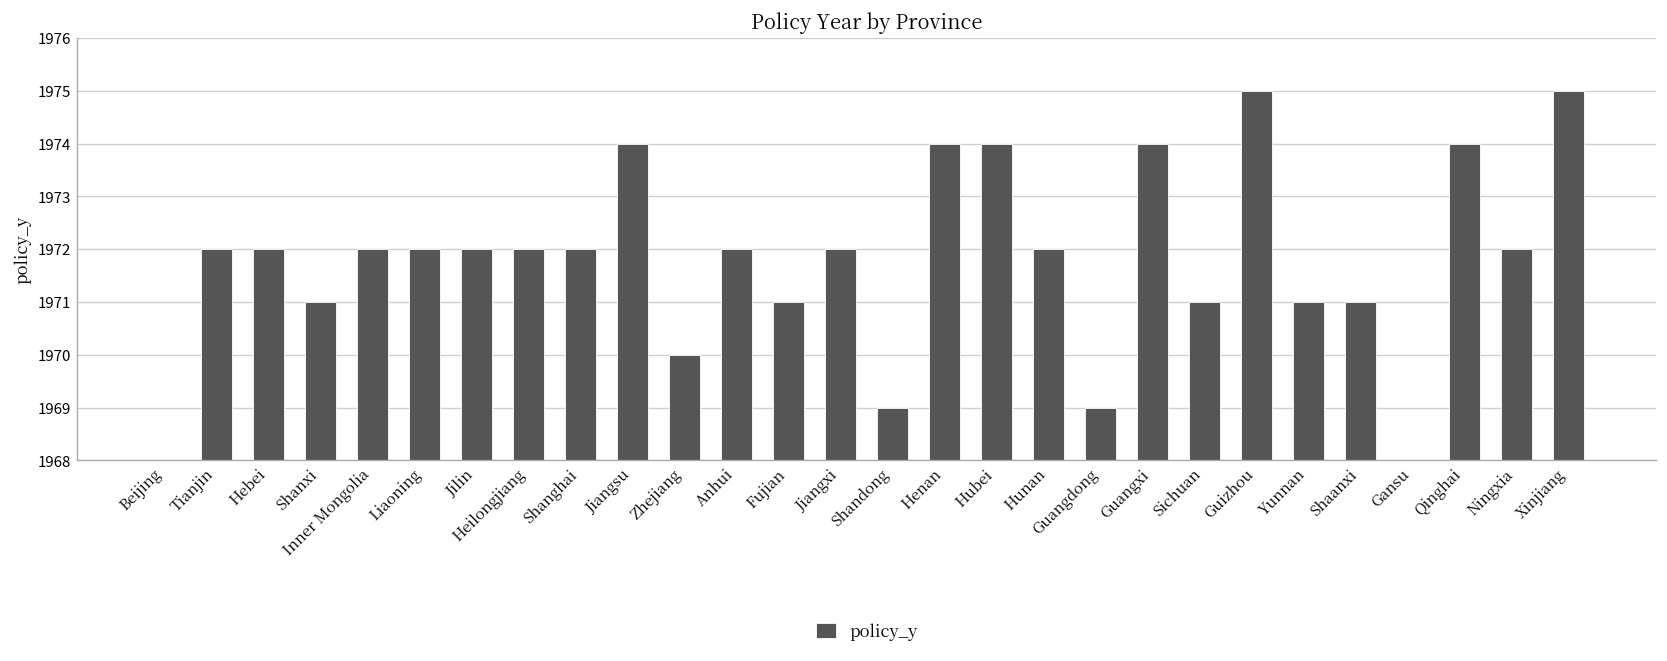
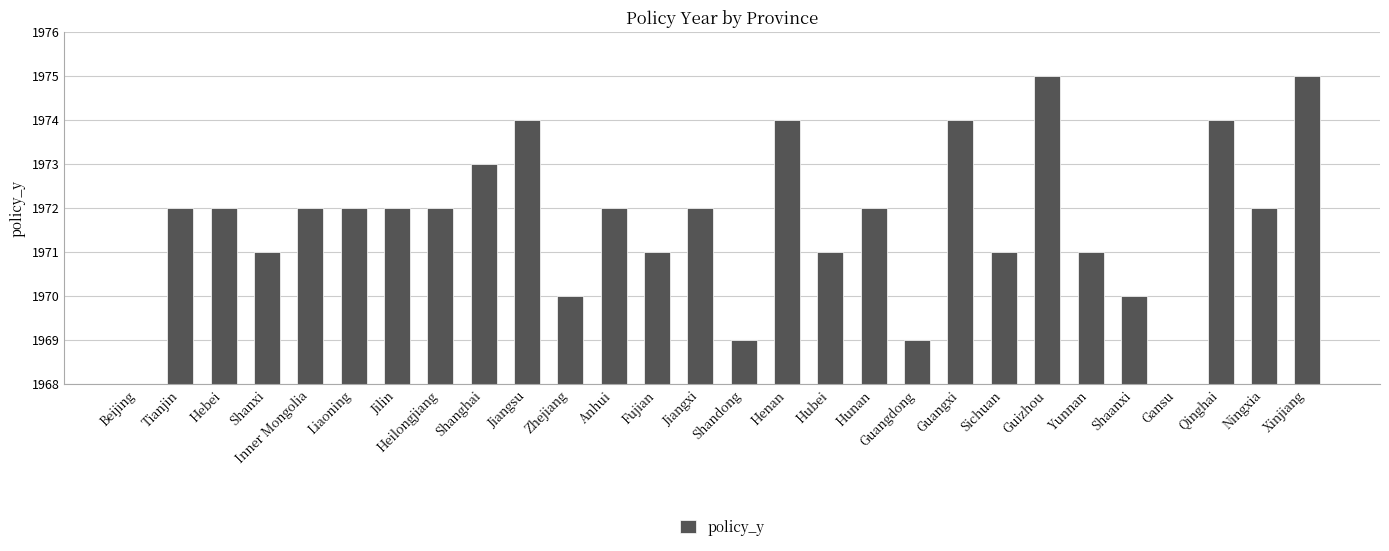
  {
    "Beijing": 1968,
    "Tianjin": 1972,
    "Hebei": 1972,
    "Shanxi": 1971,
    "Inner Mongolia": 1972,
    "Liaoning": 1972,
    "Jilin": 1972,
    "Heilongjiang": 1972,
-   "Shanghai": 1972,
+   "Shanghai": 1973,
    "Jiangsu": 1974,
    "Zhejiang": 1970,
    "Anhui": 1972,
    "Fujian": 1971,
    "Jiangxi": 1972,
    "Shandong": 1969,
    "Henan": 1974,
-   "Hubei": 1974,
+   "Hubei": 1971,
    "Hunan": 1972,
    "Guangdong": 1969,
    "Guangxi": 1974,
    "Sichuan": 1971,
    "Guizhou": 1975,
    "Yunnan": 1971,
-   "Shaanxi": 1971,
+   "Shaanxi": 1970,
    "Gansu": 1968,
    "Qinghai": 1974,
    "Ningxia": 1972,
    "Xinjiang": 1975
  }
